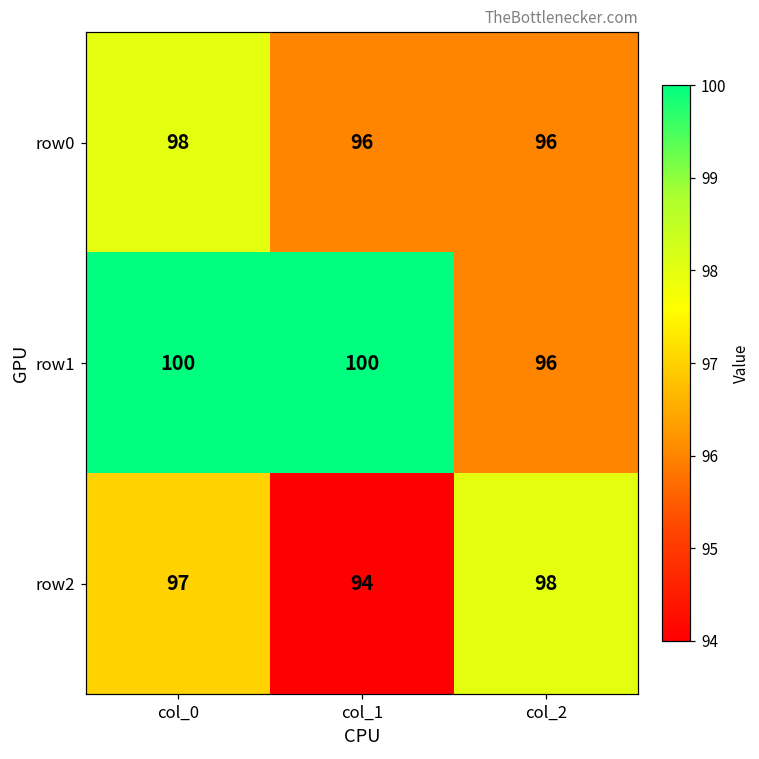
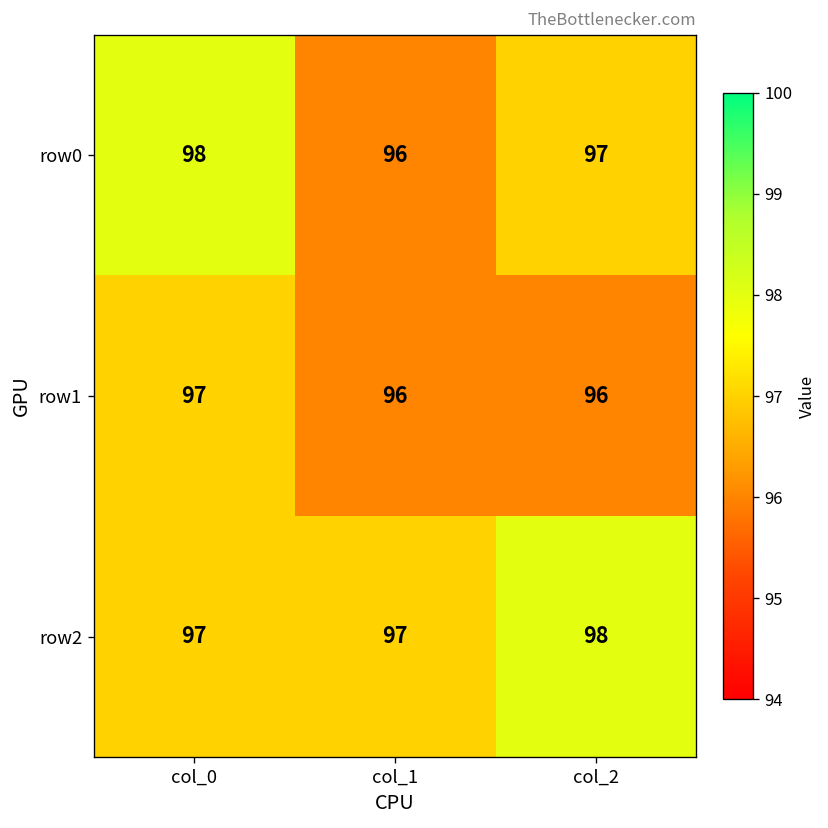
  {
    "row0": {
      "col_0": 98,
      "col_1": 96,
-     "col_2": 96
+     "col_2": 97
    },
    "row1": {
-     "col_0": 100,
-     "col_1": 100,
+     "col_0": 97,
+     "col_1": 96,
      "col_2": 96
    },
    "row2": {
      "col_0": 97,
-     "col_1": 94,
+     "col_1": 97,
      "col_2": 98
    }
  }
